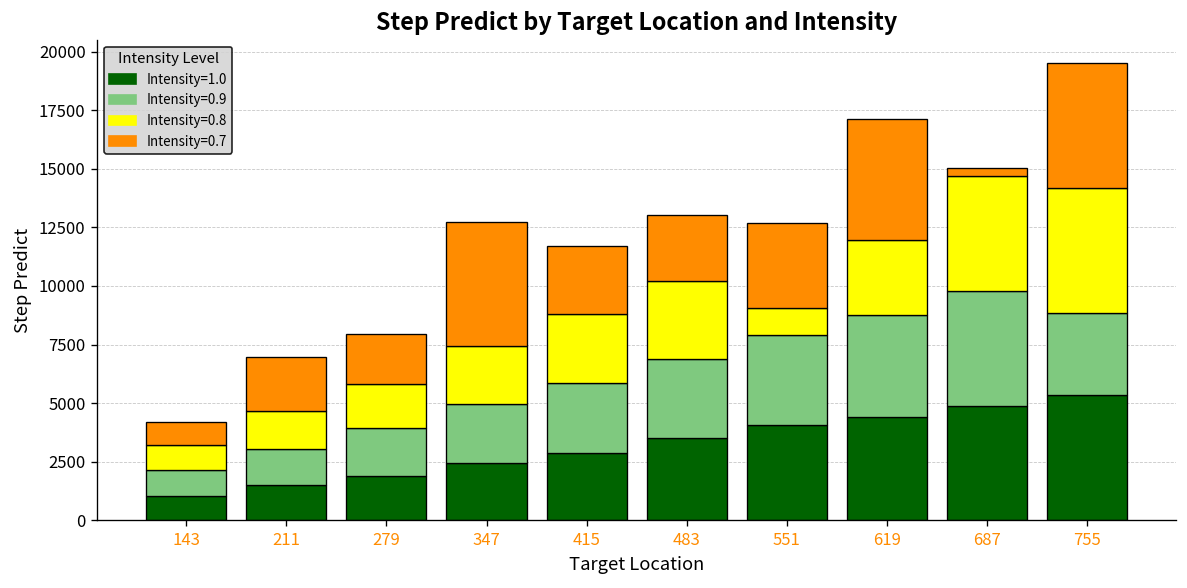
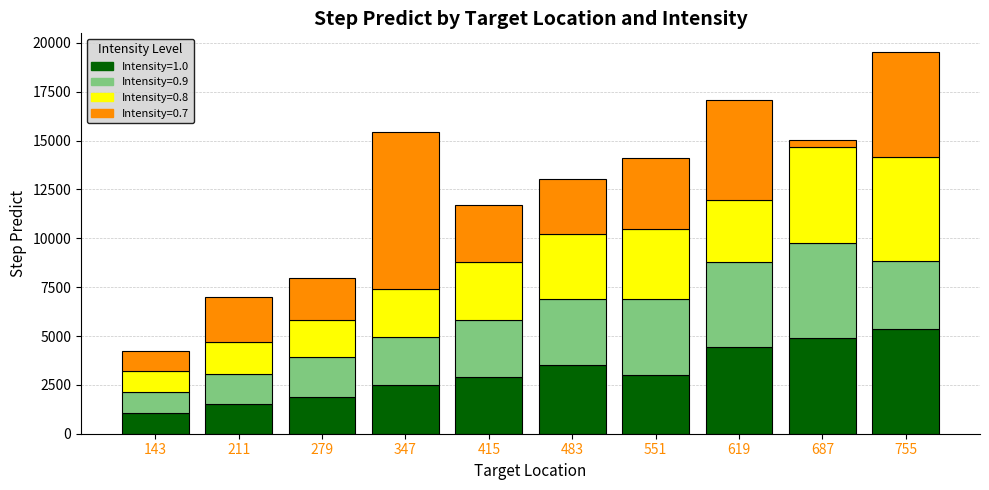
  {
    "Intensity=1.0": {
      "143": 1100,
      "211": 1500,
      "279": 1900,
      "347": 2500,
      "415": 2900,
      "483": 3500,
-     "551": 4100,
+     "551": 3000,
      "619": 4400,
      "687": 4900,
      "755": 5400
    },
    "Intensity=0.9": {
      "143": 1100,
      "211": 1500,
      "279": 2000,
      "347": 2500,
      "415": 3000,
      "483": 3400,
      "551": 3900,
      "619": 4300,
      "687": 4900,
      "755": 3500
    },
    "Intensity=0.8": {
      "143": 1100,
      "211": 1600,
      "279": 1900,
      "347": 2500,
      "415": 3000,
      "483": 3300,
-     "551": 1200,
+     "551": 3600,
      "619": 3200,
      "687": 4900,
      "755": 5300
    },
    "Intensity=0.7": {
      "143": 1000,
      "211": 2300,
      "279": 2100,
-     "347": 5300,
+     "347": 8000,
      "415": 2900,
      "483": 2800,
      "551": 3600,
      "619": 5100,
      "687": 300,
      "755": 5300
    }
  }
